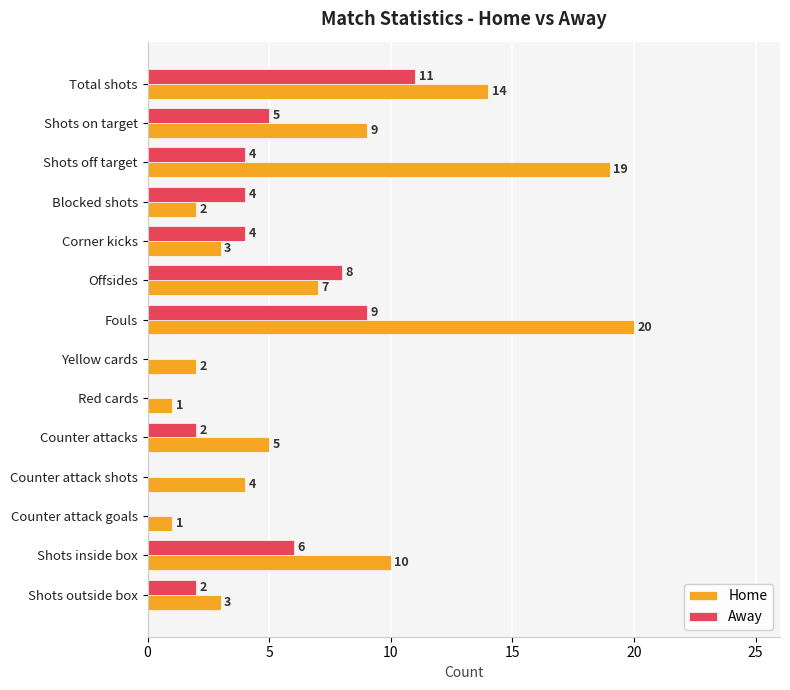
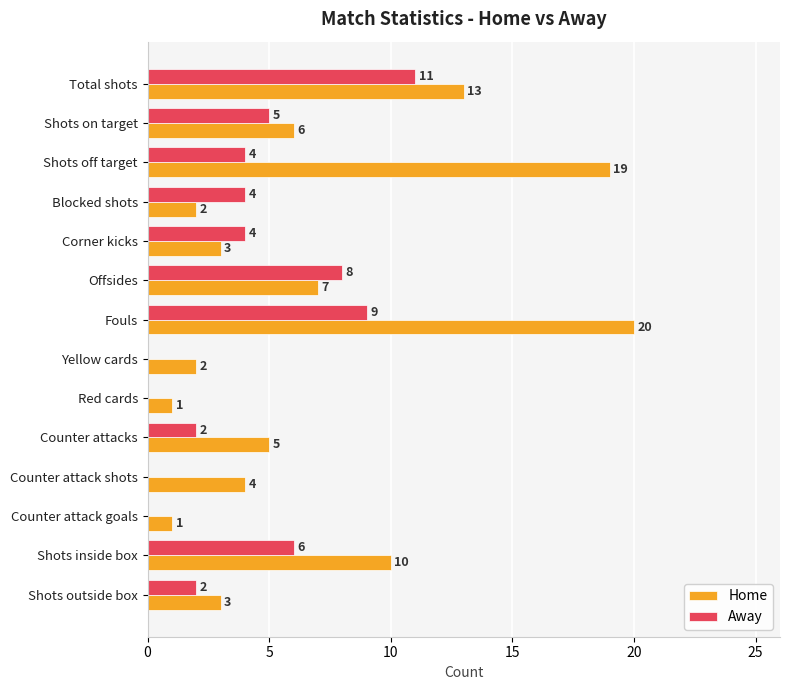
  {
    "Home": {
-     "Total shots": 14,
-     "Shots on target": 9,
+     "Total shots": 13,
+     "Shots on target": 6,
      "Shots off target": 19,
      "Blocked shots": 2,
      "Corner kicks": 3,
      "Offsides": 7,
      "Fouls": 20,
      "Yellow cards": 2,
      "Red cards": 1,
      "Counter attacks": 5,
      "Counter attack shots": 4,
      "Counter attack goals": 1,
      "Shots inside box": 10,
      "Shots outside box": 3
    },
    "Away": {
      "Total shots": 11,
      "Shots on target": 5,
      "Shots off target": 4,
      "Blocked shots": 4,
      "Corner kicks": 4,
      "Offsides": 8,
      "Fouls": 9,
      "Counter attacks": 2,
      "Shots inside box": 6,
      "Shots outside box": 2
    }
  }
